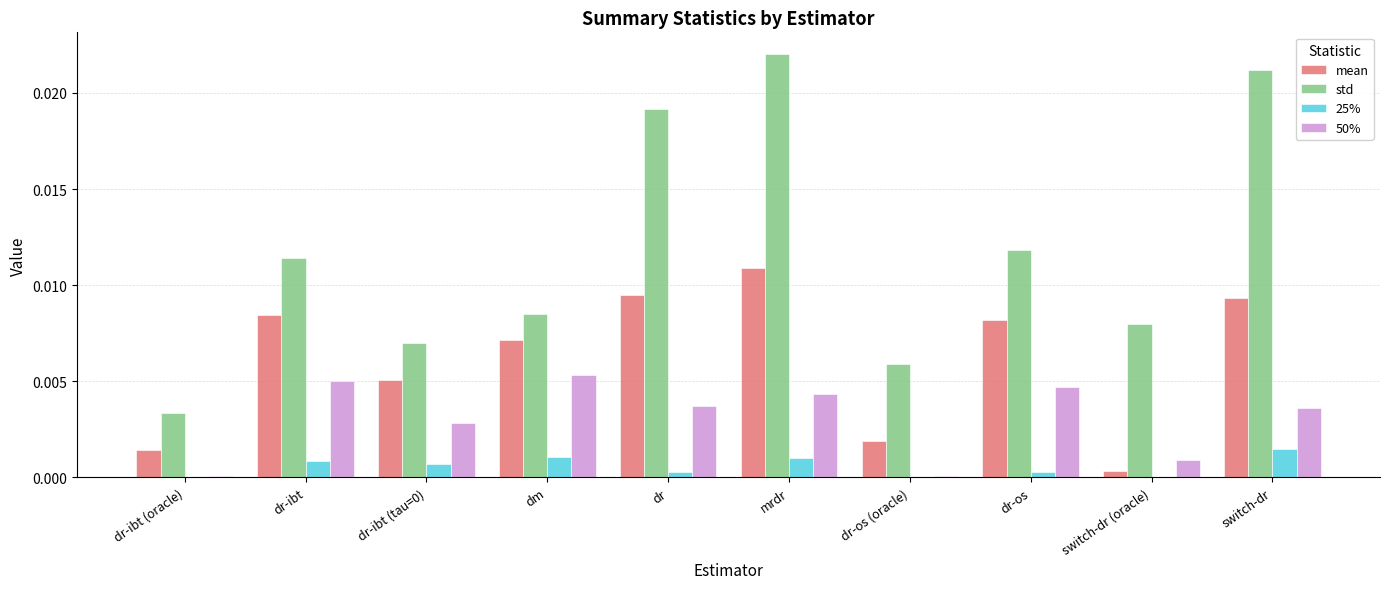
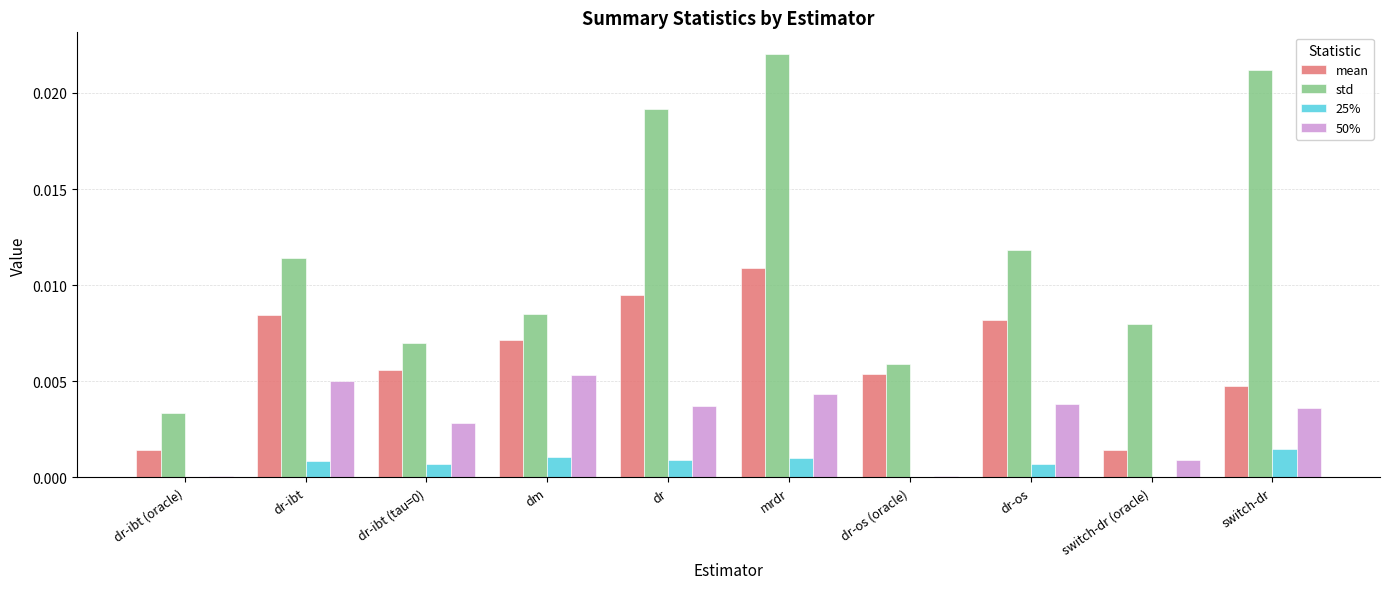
  {
    "mean": {
      "dr-ibt (oracle)": 0.0014,
      "dr-ibt": 0.0084,
-     "dr-ibt (tau=0)": 0.0050,
+     "dr-ibt (tau=0)": 0.0056,
      "dm": 0.0071,
      "dr": 0.0095,
      "mrdr": 0.0109,
-     "dr-os (oracle)": 0.0019,
+     "dr-os (oracle)": 0.0054,
      "dr-os": 0.0082,
-     "switch-dr (oracle)": 0.0003,
-     "switch-dr": 0.0093
+     "switch-dr (oracle)": 0.0014,
+     "switch-dr": 0.0048
    },
    "std": {
      "dr-ibt (oracle)": 0.0033,
      "dr-ibt": 0.0114,
      "dr-ibt (tau=0)": 0.0070,
      "dm": 0.0085,
      "dr": 0.0191,
      "mrdr": 0.0220,
      "dr-os (oracle)": 0.0059,
      "dr-os": 0.0118,
      "switch-dr (oracle)": 0.0080,
      "switch-dr": 0.0212
    },
    "25%": {
      "dr-ibt": 0.0009,
      "dr-ibt (tau=0)": 0.0007,
      "dm": 0.0011,
-     "dr": 0.0003,
+     "dr": 0.0009,
      "mrdr": 0.0010,
-     "dr-os": 0.0003,
+     "dr-os": 0.0007,
      "switch-dr": 0.0015
    },
    "50%": {
      "dr-ibt": 0.0050,
      "dr-ibt (tau=0)": 0.0028,
      "dm": 0.0053,
      "dr": 0.0037,
      "mrdr": 0.0043,
-     "dr-os": 0.0047,
+     "dr-os": 0.0038,
      "switch-dr (oracle)": 0.0009,
      "switch-dr": 0.0036
    }
  }
